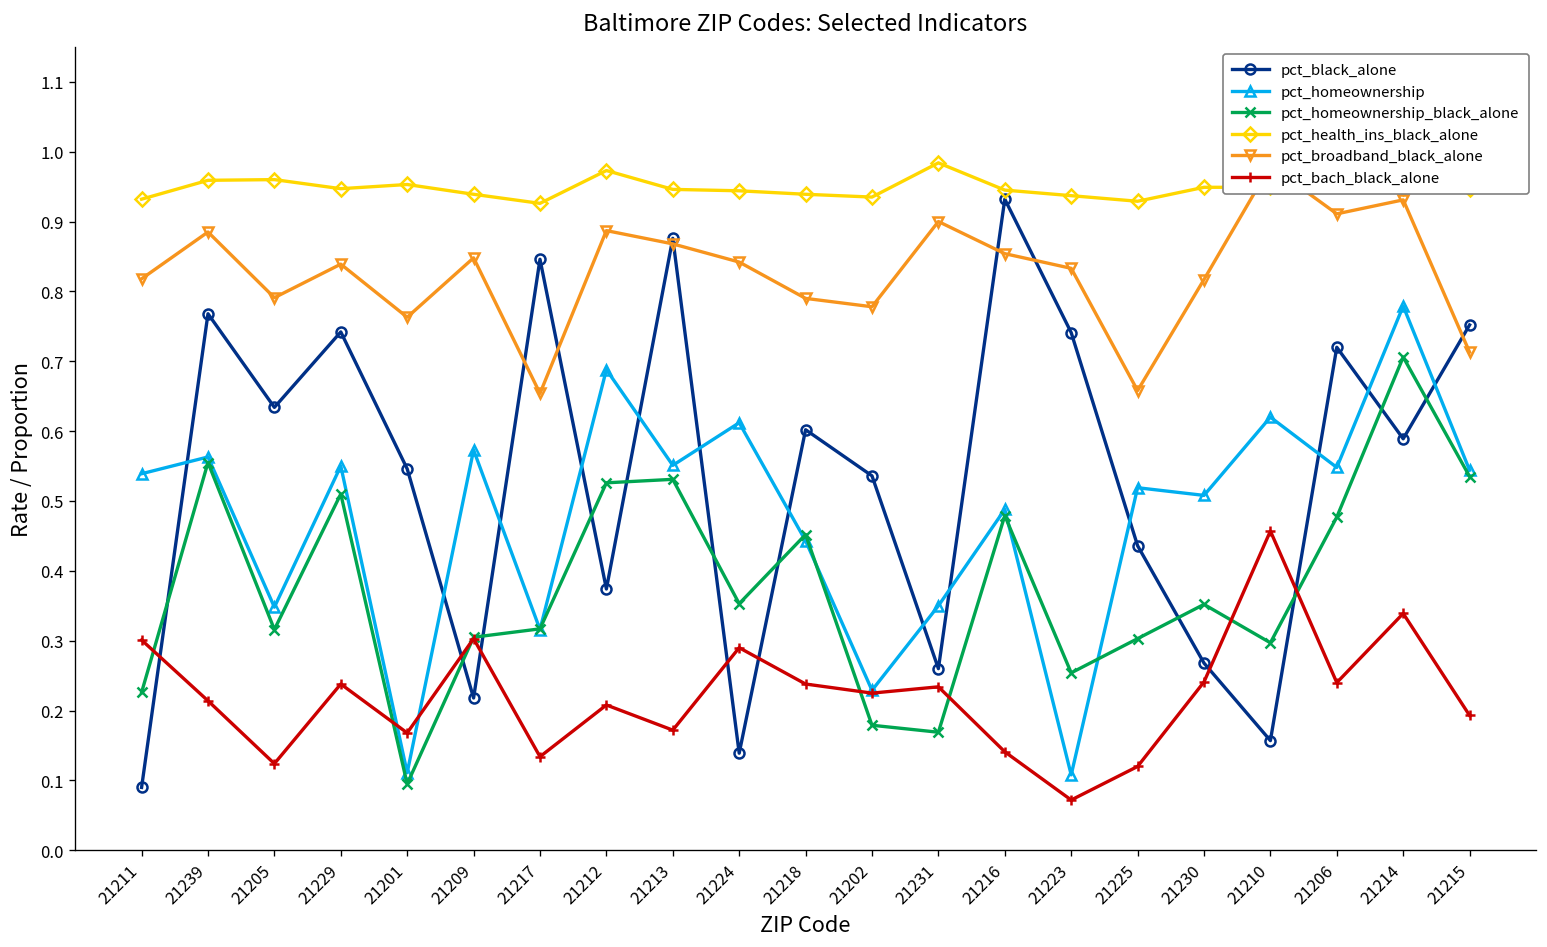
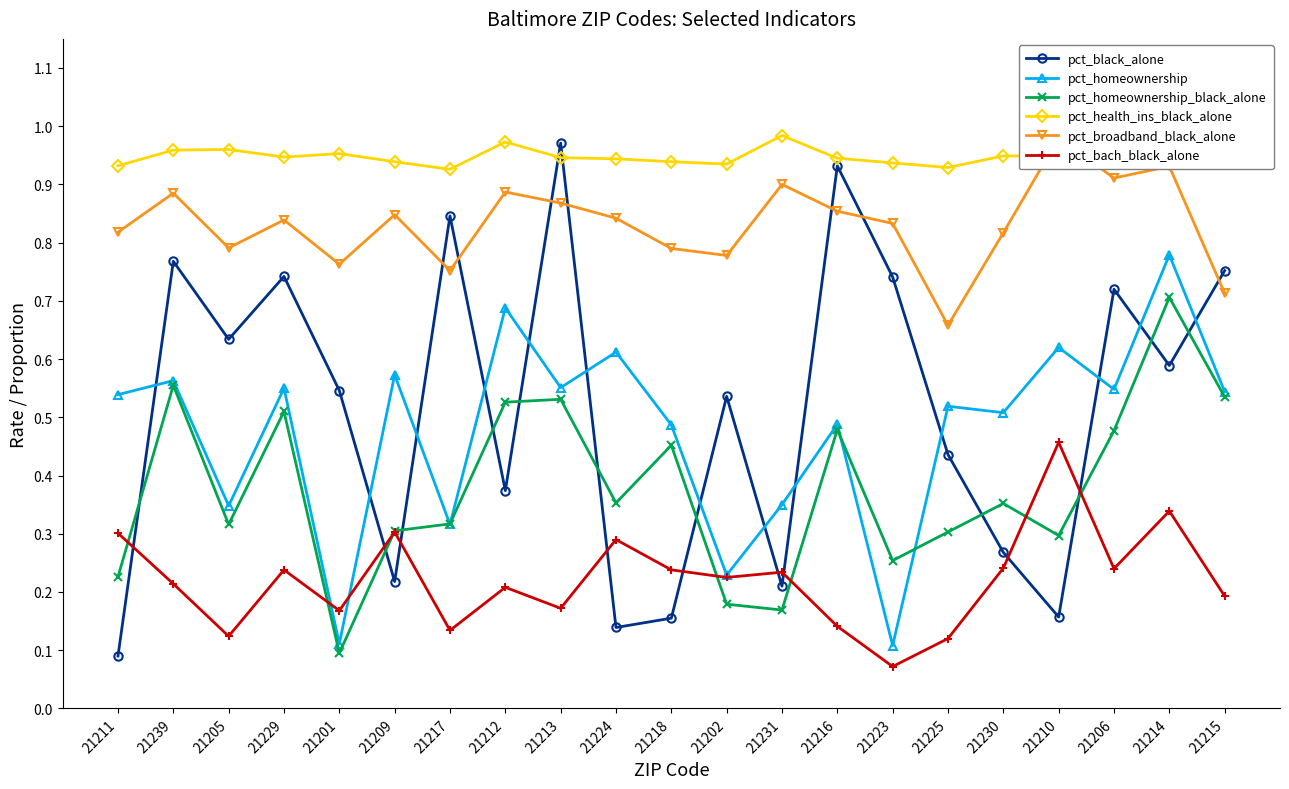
  {
    "pct_black_alone": {
      "21211": 0.09,
      "21239": 0.77,
      "21205": 0.63,
      "21229": 0.74,
      "21201": 0.55,
      "21209": 0.22,
      "21217": 0.85,
      "21212": 0.37,
-     "21213": 0.88,
+     "21213": 0.97,
      "21224": 0.14,
-     "21218": 0.60,
+     "21218": 0.16,
      "21202": 0.54,
-     "21231": 0.26,
+     "21231": 0.21,
      "21216": 0.93,
      "21223": 0.74,
      "21225": 0.44,
      "21230": 0.27,
      "21210": 0.16,
      "21206": 0.72,
      "21214": 0.59,
      "21215": 0.75
    },
    "pct_homeownership": {
      "21211": 0.54,
      "21239": 0.56,
      "21205": 0.35,
      "21229": 0.55,
      "21201": 0.11,
      "21209": 0.57,
      "21212": 0.69,
      "21213": 0.55,
      "21224": 0.61,
-     "21218": 0.44,
+     "21218": 0.49,
      "21231": 0.35,
      "21216": 0.49,
      "21223": 0.11,
      "21225": 0.52,
      "21230": 0.51,
      "21210": 0.62,
      "21206": 0.55,
      "21214": 0.78,
      "21215": 0.54
    },
    "pct_homeownership_black_alone": {
      "21211": 0.23,
      "21239": 0.56,
      "21205": 0.32,
      "21229": 0.51,
      "21201": 0.10,
      "21212": 0.53,
      "21213": 0.53,
      "21224": 0.35,
      "21218": 0.45,
      "21202": 0.18,
      "21231": 0.17,
      "21216": 0.48,
      "21223": 0.25,
      "21225": 0.30,
      "21230": 0.35,
      "21210": 0.30,
      "21206": 0.48,
      "21214": 0.71,
      "21215": 0.54
    },
    "pct_health_ins_black_alone": {
      "21211": 0.93,
      "21239": 0.96,
      "21205": 0.96,
      "21229": 0.95,
      "21201": 0.95,
      "21209": 0.94,
      "21217": 0.93,
      "21212": 0.97,
      "21213": 0.95,
      "21224": 0.94,
      "21218": 0.94,
      "21202": 0.94,
      "21231": 0.98,
      "21216": 0.95,
      "21223": 0.94,
      "21225": 0.93,
      "21230": 0.95
    },
    "pct_broadband_black_alone": {
      "21211": 0.82,
      "21239": 0.89,
      "21205": 0.79,
      "21229": 0.84,
      "21201": 0.76,
      "21209": 0.85,
-     "21217": 0.65,
+     "21217": 0.75,
      "21212": 0.89,
      "21213": 0.87,
      "21224": 0.84,
      "21218": 0.79,
      "21202": 0.78,
      "21231": 0.90,
      "21216": 0.85,
      "21223": 0.83,
      "21225": 0.66,
      "21230": 0.82,
      "21206": 0.91,
      "21215": 0.71
    },
    "pct_bach_black_alone": {
      "21211": 0.30,
      "21239": 0.21,
      "21205": 0.12,
      "21229": 0.24,
      "21201": 0.17,
      "21217": 0.13,
      "21212": 0.21,
      "21213": 0.17,
      "21224": 0.29,
      "21218": 0.24,
      "21231": 0.23,
      "21216": 0.14,
      "21223": 0.07,
      "21225": 0.12,
      "21230": 0.24,
      "21210": 0.46,
      "21206": 0.24,
      "21214": 0.34,
      "21215": 0.19
    }
  }
